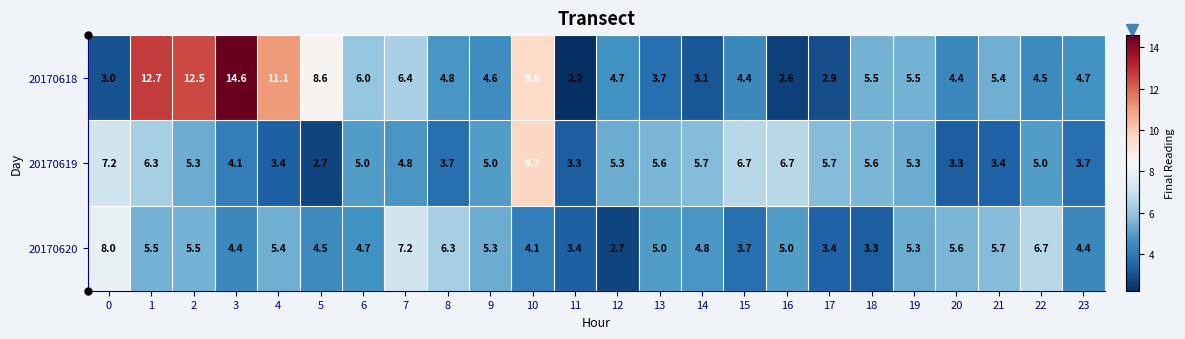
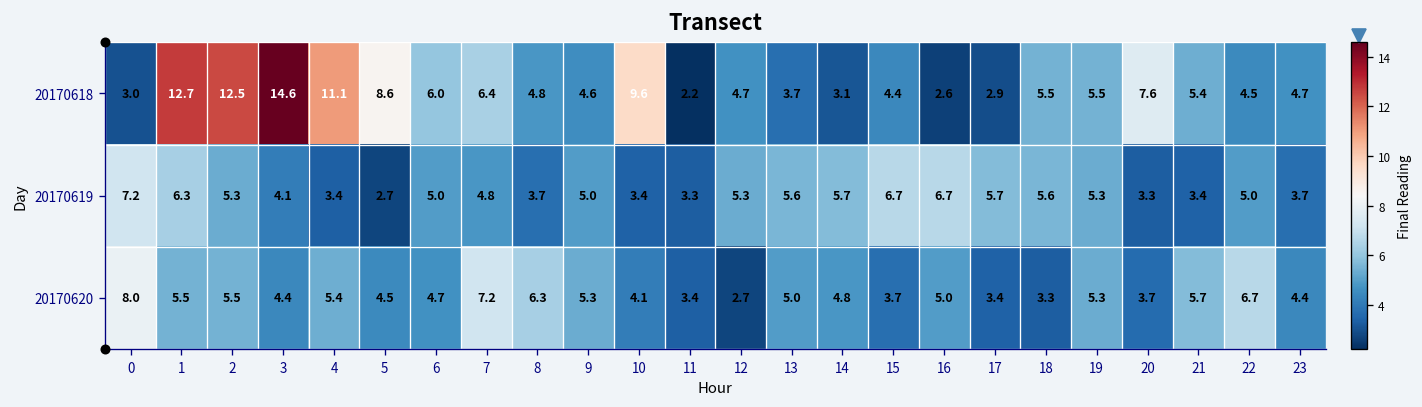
  {
    "20170618": {
      "0": 3.0,
      "1": 12.7,
      "2": 12.5,
      "3": 14.6,
      "4": 11.1,
      "5": 8.6,
      "6": 6.0,
      "7": 6.4,
      "8": 4.8,
      "9": 4.6,
      "10": 9.6,
      "11": 2.2,
      "12": 4.7,
      "13": 3.7,
      "14": 3.1,
      "15": 4.4,
      "16": 2.6,
      "17": 2.9,
      "18": 5.5,
      "19": 5.5,
-     "20": 4.4,
+     "20": 7.6,
      "21": 5.4,
      "22": 4.5,
      "23": 4.7
    },
    "20170619": {
      "0": 7.2,
      "1": 6.3,
      "2": 5.3,
      "3": 4.1,
      "4": 3.4,
      "5": 2.7,
      "6": 5.0,
      "7": 4.8,
      "8": 3.7,
      "9": 5.0,
-     "10": 9.7,
+     "10": 3.4,
      "11": 3.3,
      "12": 5.3,
      "13": 5.6,
      "14": 5.7,
      "15": 6.7,
      "16": 6.7,
      "17": 5.7,
      "18": 5.6,
      "19": 5.3,
      "20": 3.3,
      "21": 3.4,
      "22": 5.0,
      "23": 3.7
    },
    "20170620": {
      "0": 8.0,
      "1": 5.5,
      "2": 5.5,
      "3": 4.4,
      "4": 5.4,
      "5": 4.5,
      "6": 4.7,
      "7": 7.2,
      "8": 6.3,
      "9": 5.3,
      "10": 4.1,
      "11": 3.4,
      "12": 2.7,
      "13": 5.0,
      "14": 4.8,
      "15": 3.7,
      "16": 5.0,
      "17": 3.4,
      "18": 3.3,
      "19": 5.3,
-     "20": 5.6,
+     "20": 3.7,
      "21": 5.7,
      "22": 6.7,
      "23": 4.4
    }
  }
